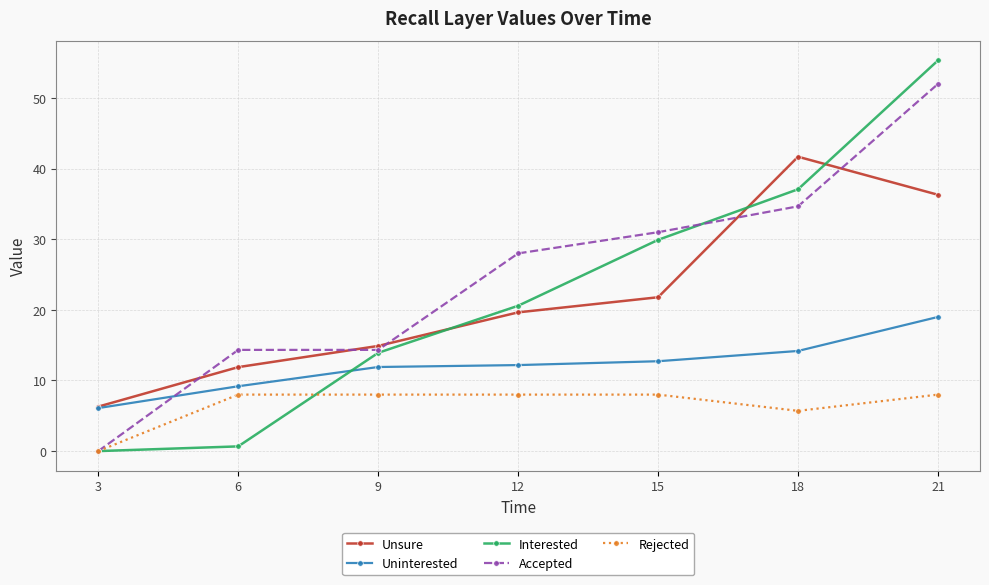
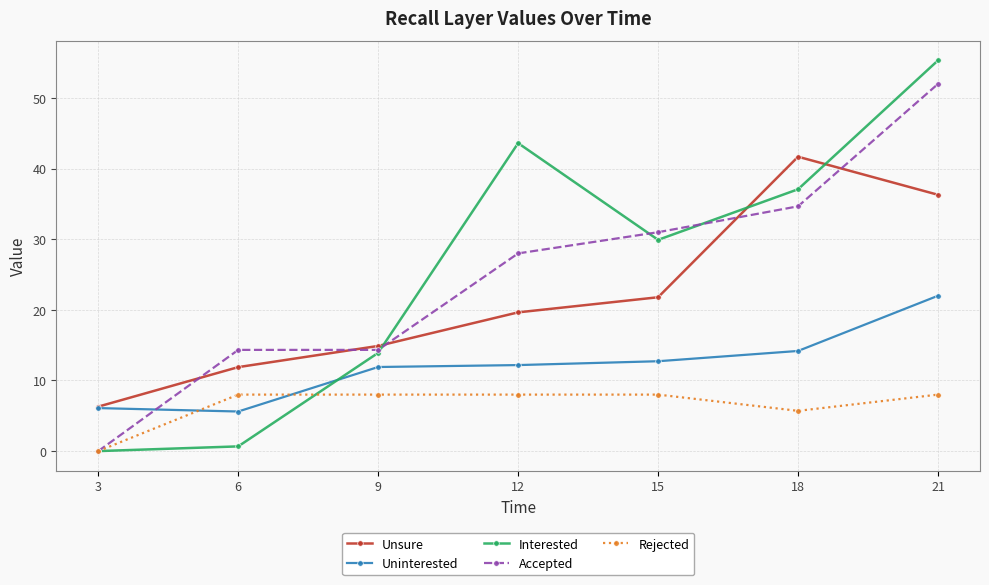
  {
    "Unsure": {
      "6": 12,
      "9": 15,
      "12": 20,
      "15": 22,
      "18": 42,
      "21": 36
    },
    "Uninterested": {
-     "6": 9,
+     "6": 6,
      "9": 12,
      "12": 12,
      "15": 13,
      "18": 14,
-     "21": 19
+     "21": 22
    },
    "Interested": {
      "6": 1,
      "9": 14,
-     "12": 21,
+     "12": 44,
      "15": 30,
      "18": 37,
      "21": 55
    },
    "Accepted": {
      "6": 14,
      "9": 14,
      "12": 28,
      "15": 31,
      "18": 35,
      "21": 52
    },
    "Rejected": {
      "6": 8,
      "9": 8,
      "12": 8,
      "15": 8,
      "18": 6,
      "21": 8
    }
  }
